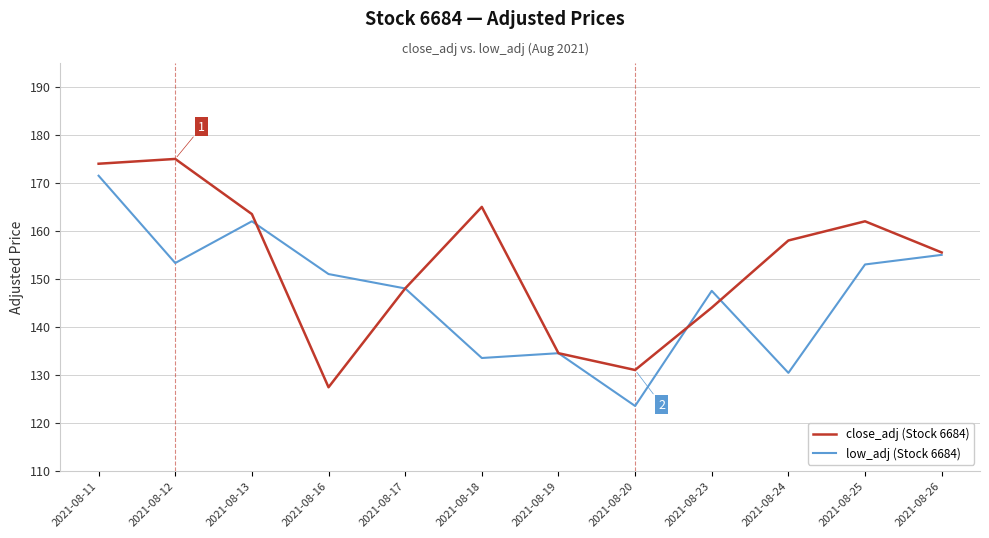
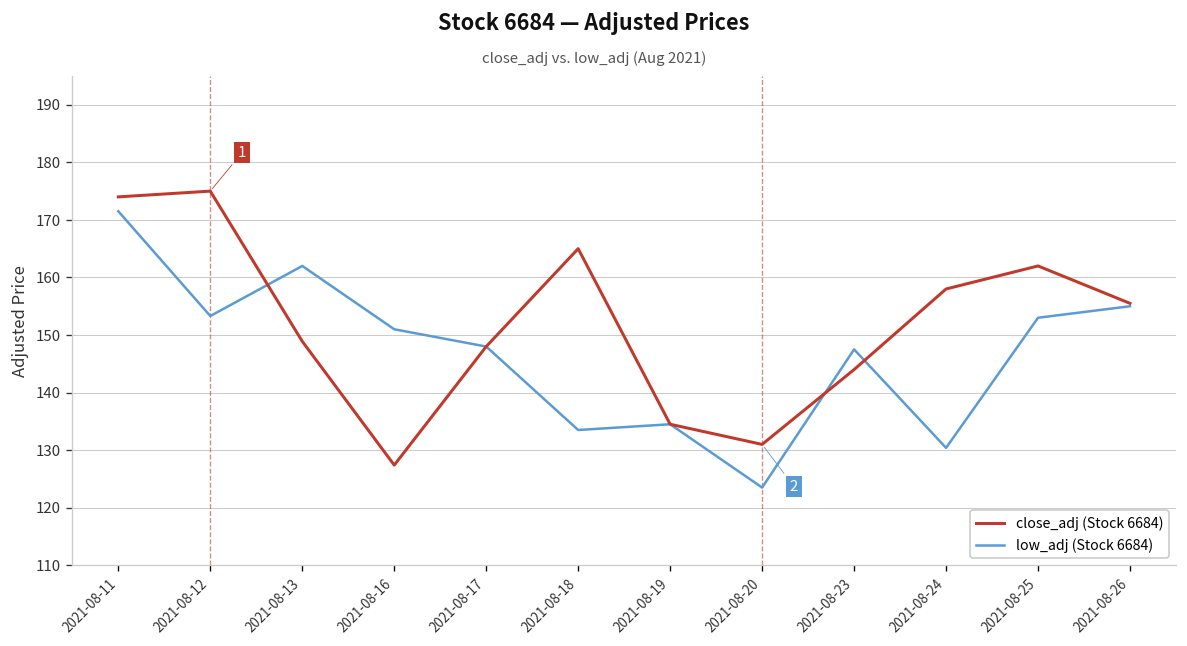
  {
    "close_adj (Stock 6684)": {
      "2021-08-11": 174,
      "2021-08-12": 175,
-     "2021-08-13": 164,
+     "2021-08-13": 149,
      "2021-08-16": 127,
      "2021-08-18": 165,
      "2021-08-20": 131,
      "2021-08-23": 144,
      "2021-08-24": 158,
      "2021-08-25": 162
    },
    "low_adj (Stock 6684)": {
      "2021-08-11": 172,
      "2021-08-12": 153,
      "2021-08-13": 162,
      "2021-08-16": 151,
      "2021-08-18": 134,
      "2021-08-20": 124,
      "2021-08-23": 148,
      "2021-08-24": 130,
      "2021-08-25": 153
    }
  }
